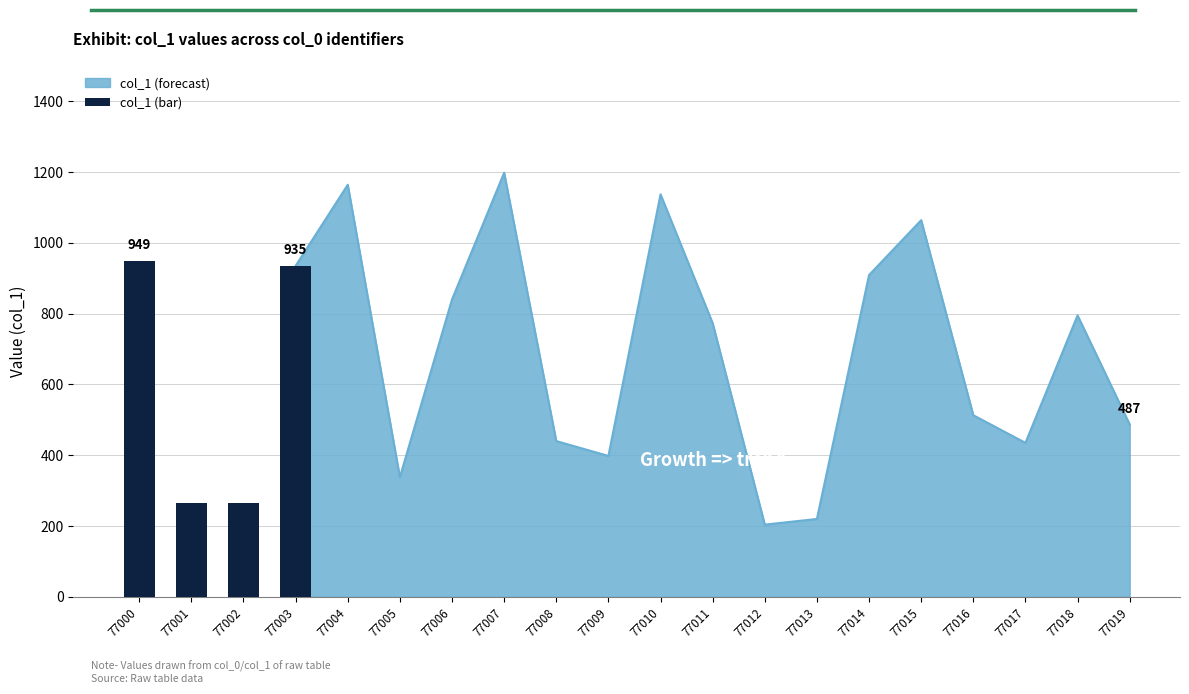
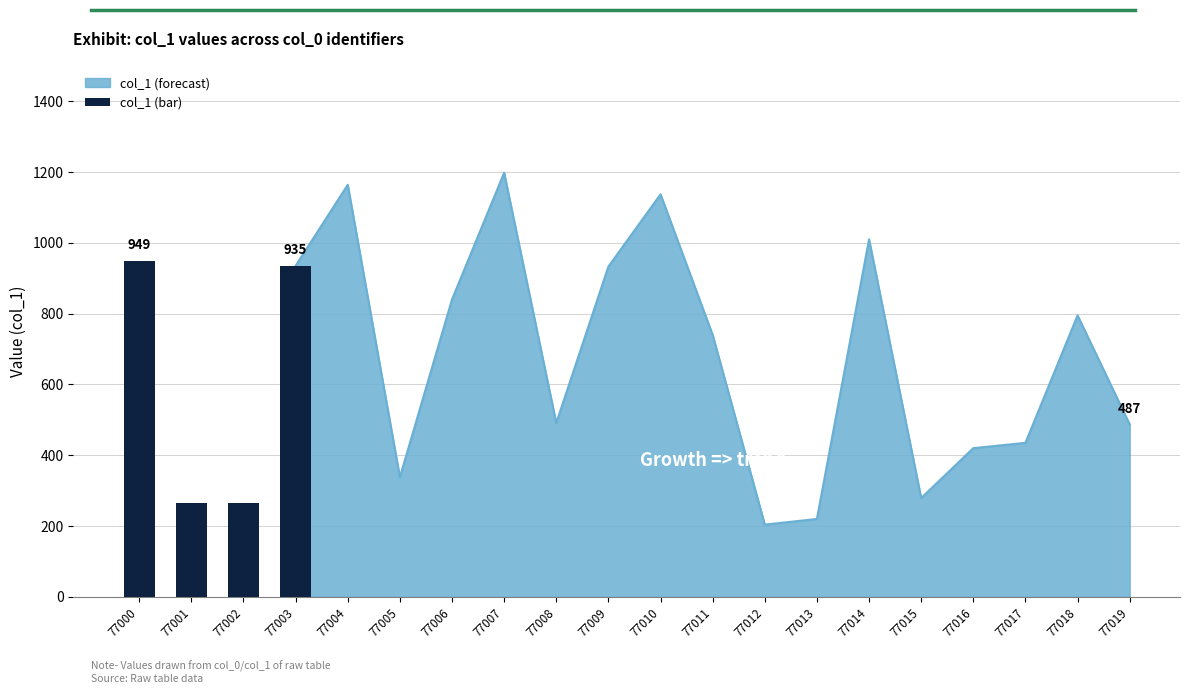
  {
    "col_1 (forecast)": {
      "77004": 1160,
      "77005": 340,
      "77006": 840,
      "77007": 1200,
-     "77008": 440,
-     "77009": 400,
+     "77008": 490,
+     "77009": 930,
      "77010": 1140,
-     "77011": 770,
+     "77011": 740,
      "77012": 200,
      "77013": 220,
-     "77014": 910,
-     "77015": 1060,
-     "77016": 510,
+     "77014": 1010,
+     "77015": 280,
+     "77016": 420,
      "77017": 440,
      "77018": 800
    }
  }
